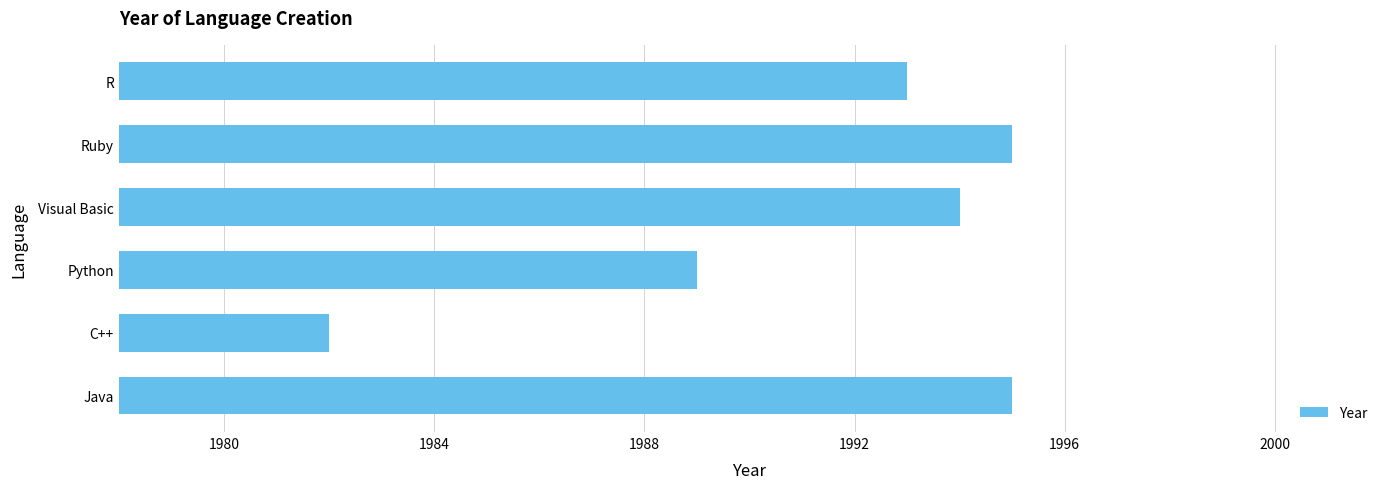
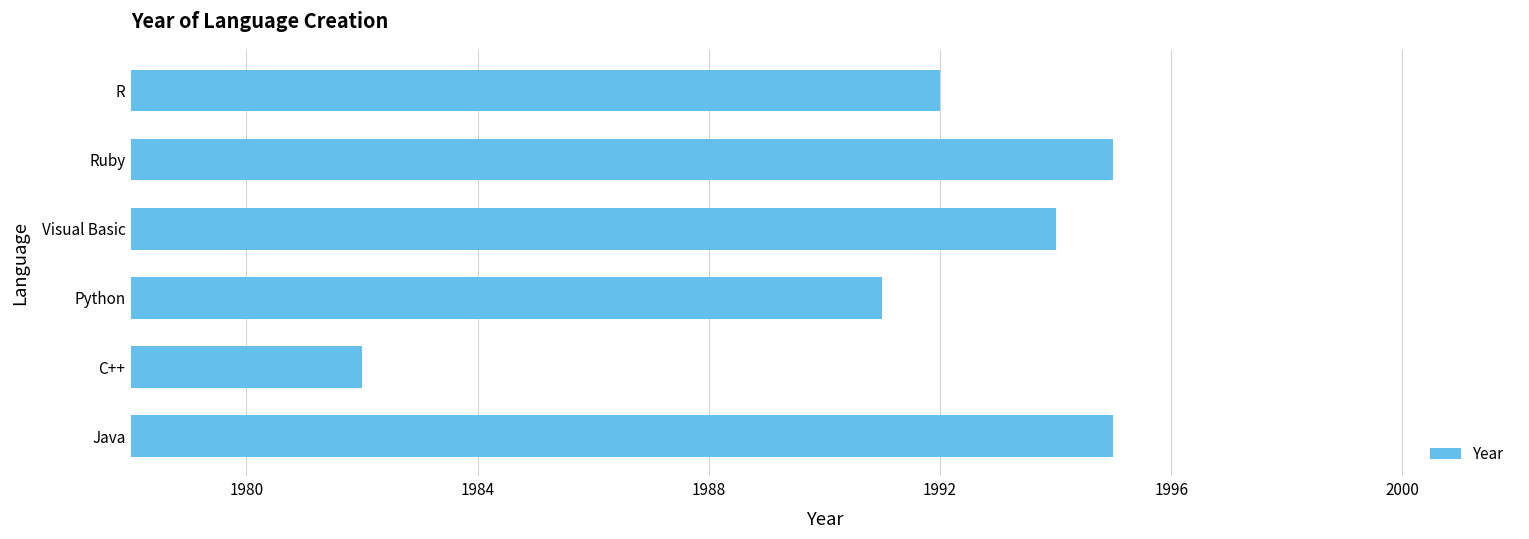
  {
-   "R": 1993,
+   "R": 1992,
    "Ruby": 1995,
    "Visual Basic": 1994,
-   "Python": 1989,
+   "Python": 1991,
    "C++": 1982,
    "Java": 1995
  }
